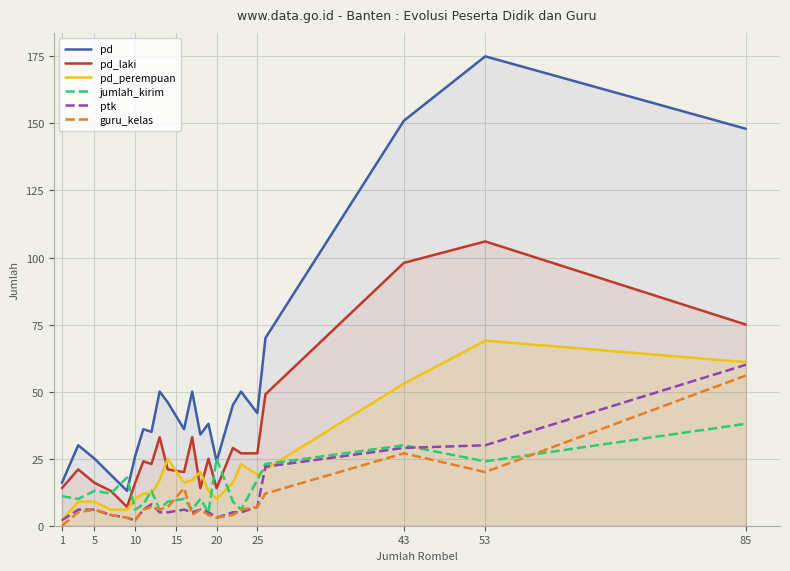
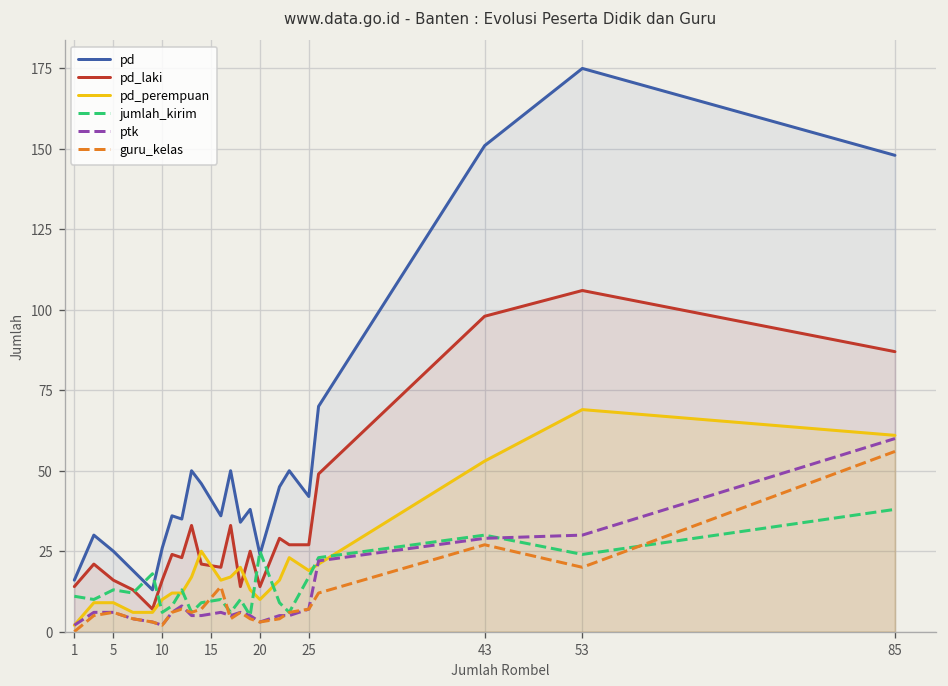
  {
    "pd": {
      "1": 16,
      "5": 25,
      "10": 26,
      "20": 24,
      "25": 42,
      "43": 151,
      "53": 175,
      "85": 148
    },
    "pd_laki": {
      "1": 14,
      "5": 16,
      "10": 16,
      "20": 14,
      "25": 27,
      "43": 98,
      "53": 106,
-     "85": 75
+     "85": 87
    },
    "pd_perempuan": {
      "5": 9,
      "10": 10,
      "20": 10,
      "25": 19,
      "43": 53,
      "53": 69,
      "85": 61
    },
    "jumlah_kirim": {
      "1": 11,
      "5": 13,
      "10": 6,
      "20": 25,
      "25": 17,
      "43": 30,
      "53": 24,
      "85": 38
    },
    "ptk": {
      "43": 29,
      "53": 30,
      "85": 60
    },
    "guru_kelas": {
      "1": 0,
      "43": 27,
      "53": 20,
      "85": 56
    }
  }
